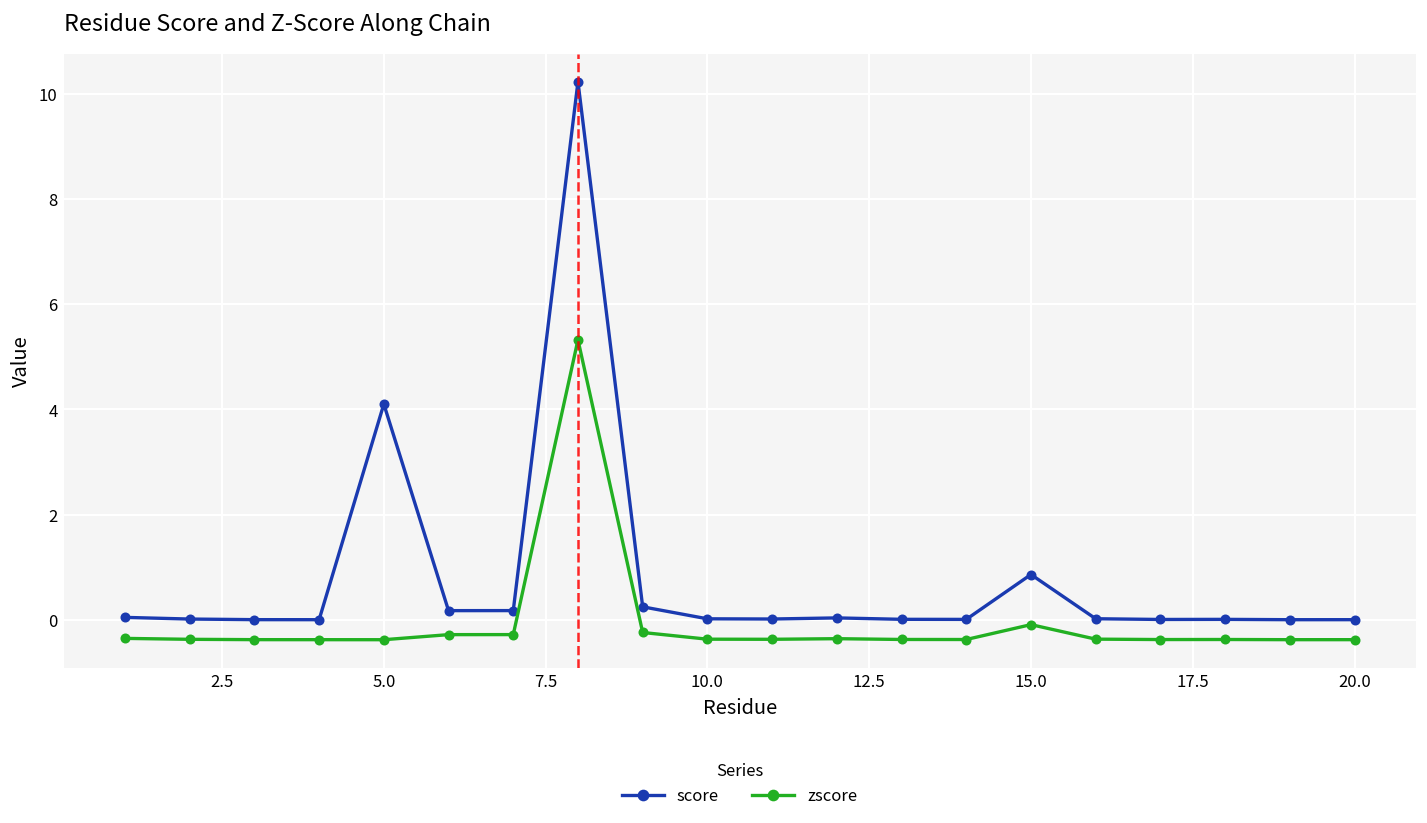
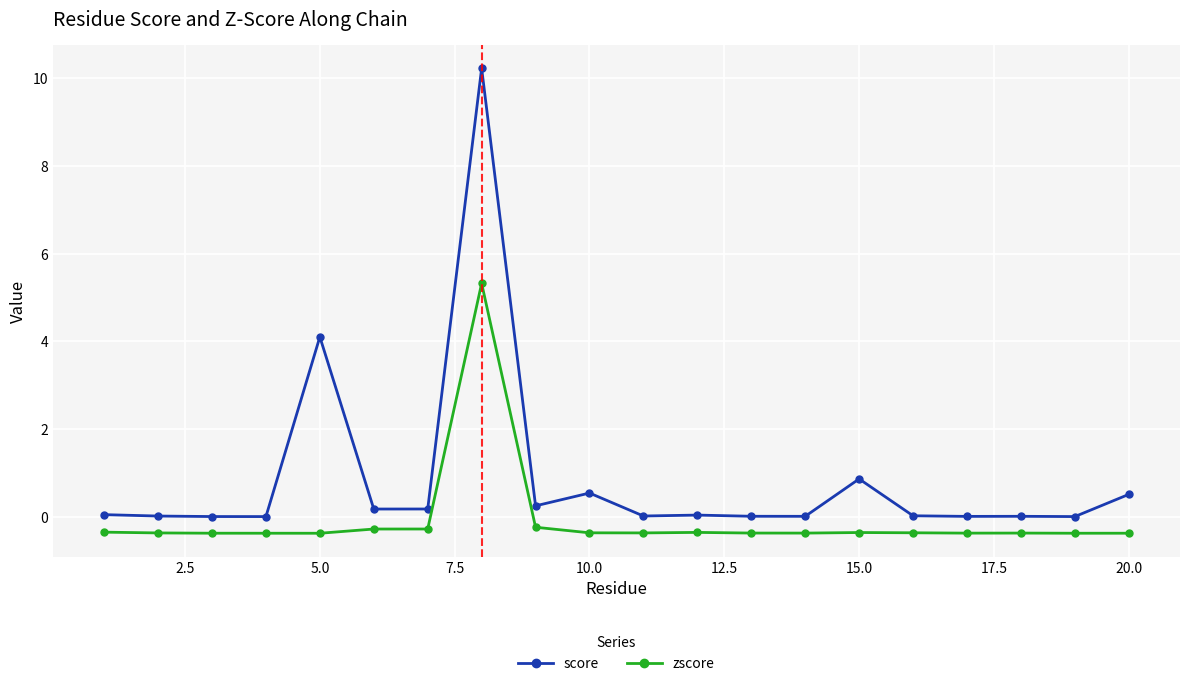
  {
    "score": {
      "5.0": 4.1,
-     "10.0": 0.0,
+     "10.0": 0.5,
      "15.0": 0.9,
-     "20.0": 0.0
+     "20.0": 0.5
    },
    "zscore": {
      "5.0": -0.4,
      "10.0": -0.4,
-     "15.0": -0.1,
+     "15.0": -0.4,
      "20.0": -0.4
    }
  }
